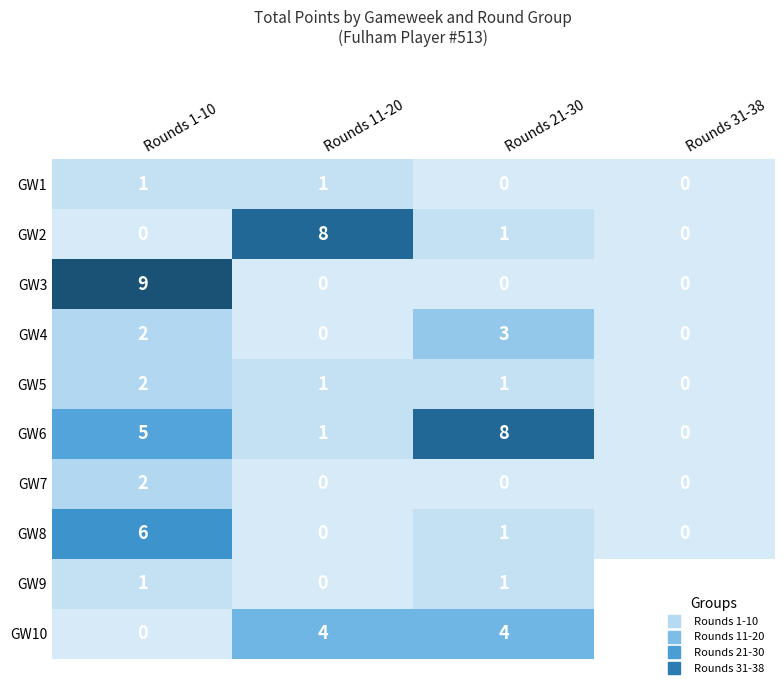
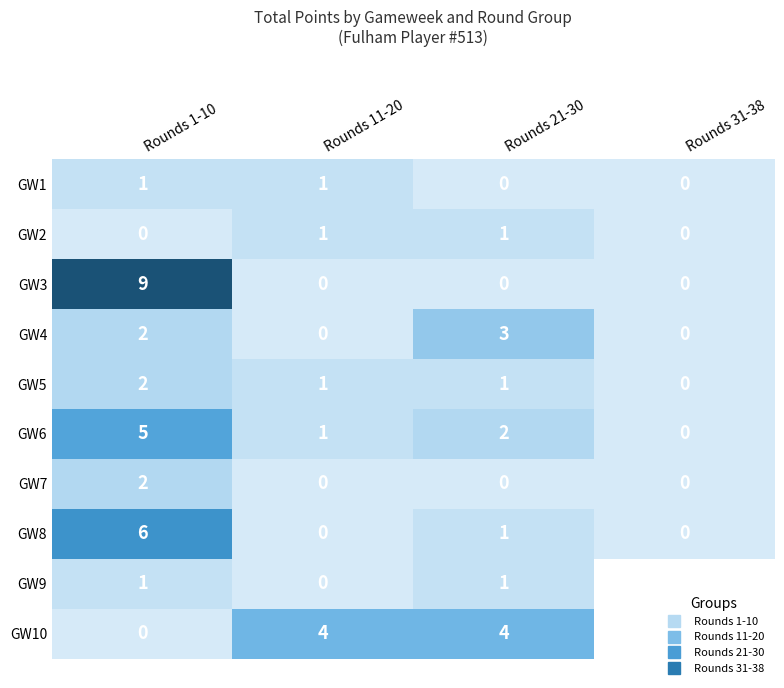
  {
    "GW1": {
      "Rounds 1-10": 1,
      "Rounds 11-20": 1
    },
    "GW2": {
-     "Rounds 11-20": 8,
+     "Rounds 11-20": 1,
      "Rounds 21-30": 1
    },
    "GW3": {
      "Rounds 1-10": 9
    },
    "GW4": {
      "Rounds 1-10": 2,
      "Rounds 21-30": 3
    },
    "GW5": {
      "Rounds 1-10": 2,
      "Rounds 11-20": 1,
      "Rounds 21-30": 1
    },
    "GW6": {
      "Rounds 1-10": 5,
      "Rounds 11-20": 1,
-     "Rounds 21-30": 8
+     "Rounds 21-30": 2
    },
    "GW7": {
      "Rounds 1-10": 2
    },
    "GW8": {
      "Rounds 1-10": 6,
      "Rounds 21-30": 1
    },
    "GW9": {
      "Rounds 1-10": 1,
      "Rounds 21-30": 1
    },
    "GW10": {
      "Rounds 11-20": 4,
      "Rounds 21-30": 4
    }
  }
